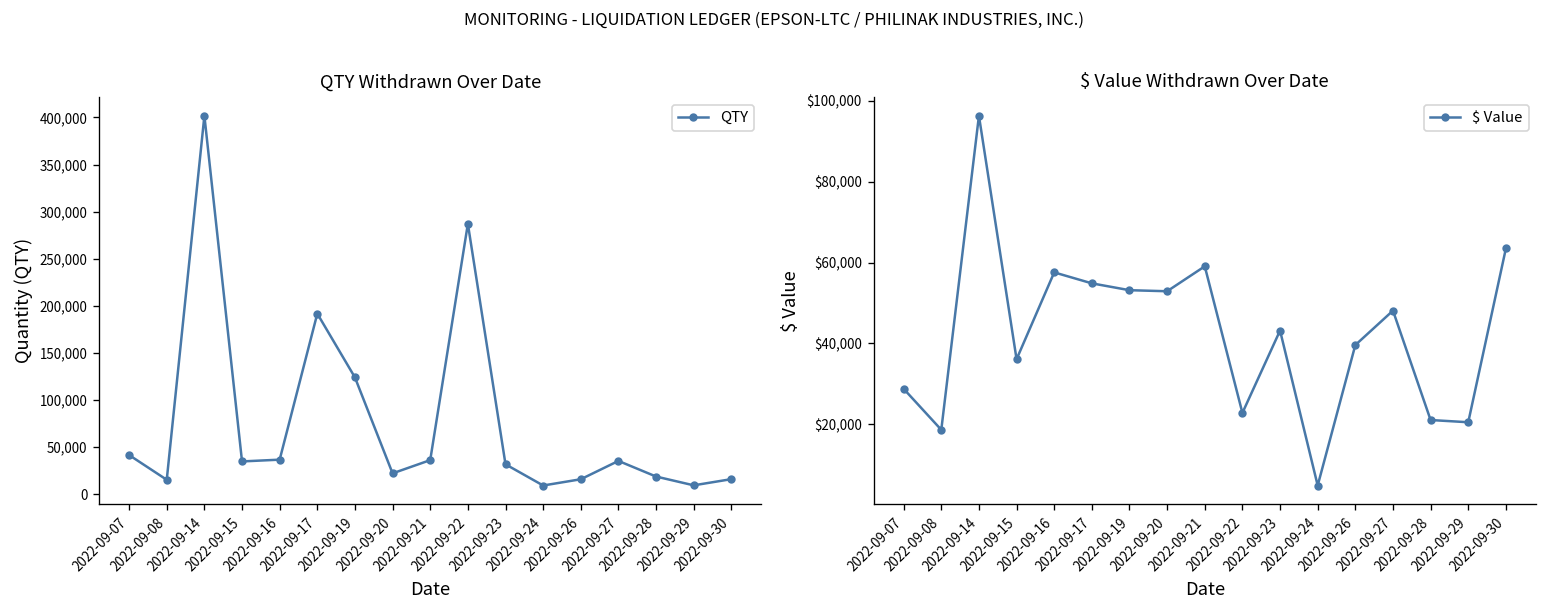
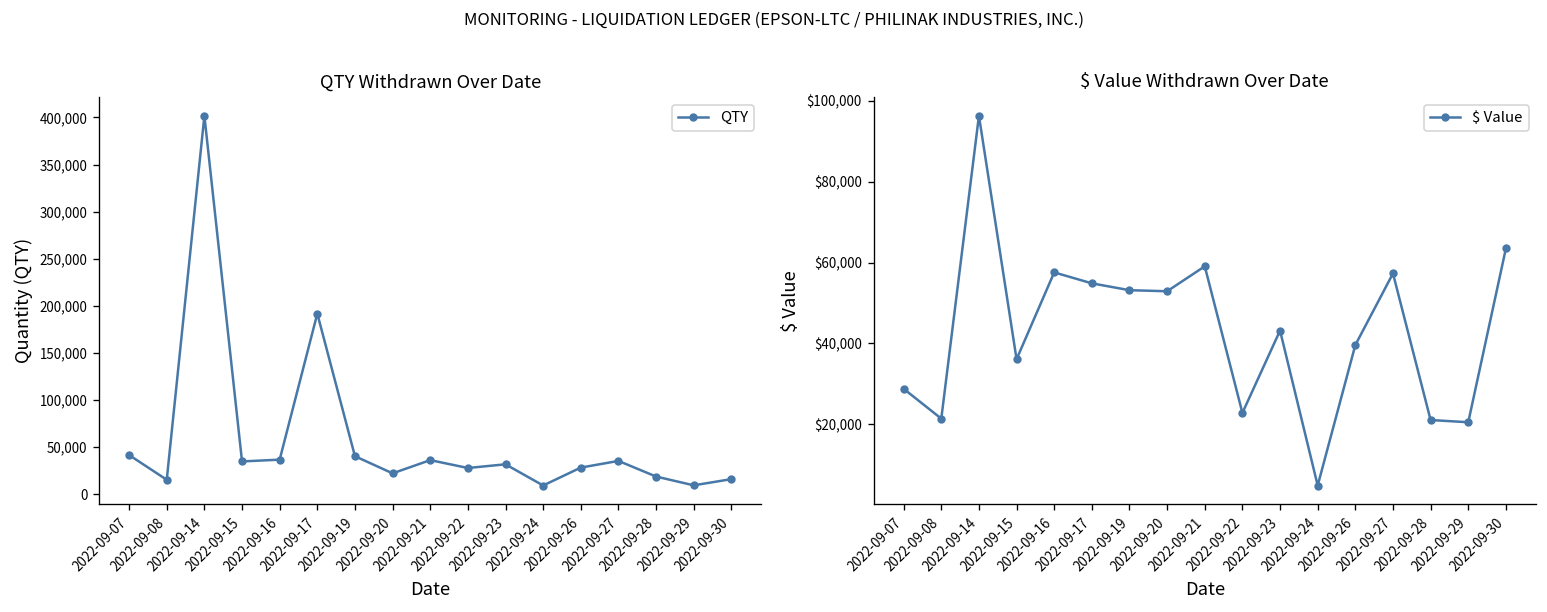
  {
    "QTY Withdrawn Over Date": {
      "2022-09-07": "40,000",
      "2022-09-08": "20,000",
      "2022-09-14": "400,000",
      "2022-09-15": "30,000",
      "2022-09-16": "40,000",
      "2022-09-17": "190,000",
-     "2022-09-19": "120,000",
+     "2022-09-19": "40,000",
      "2022-09-20": "20,000",
      "2022-09-21": "40,000",
-     "2022-09-22": "290,000",
+     "2022-09-22": "30,000",
      "2022-09-23": "30,000",
      "2022-09-24": "10,000",
-     "2022-09-26": "20,000",
+     "2022-09-26": "30,000",
      "2022-09-27": "40,000",
      "2022-09-28": "20,000",
      "2022-09-29": "10,000",
      "2022-09-30": "20,000"
    },
    "$ Value Withdrawn Over Date": {
      "2022-09-07": "$29,000",
-     "2022-09-08": "$19,000",
+     "2022-09-08": "$21,000",
      "2022-09-14": "$96,000",
      "2022-09-15": "$36,000",
      "2022-09-16": "$58,000",
      "2022-09-17": "$55,000",
      "2022-09-19": "$53,000",
      "2022-09-20": "$53,000",
      "2022-09-21": "$59,000",
      "2022-09-22": "$23,000",
      "2022-09-23": "$43,000",
      "2022-09-24": "$5,000",
      "2022-09-26": "$40,000",
-     "2022-09-27": "$48,000",
+     "2022-09-27": "$57,000",
      "2022-09-28": "$21,000",
      "2022-09-29": "$21,000",
      "2022-09-30": "$63,000"
    }
  }
